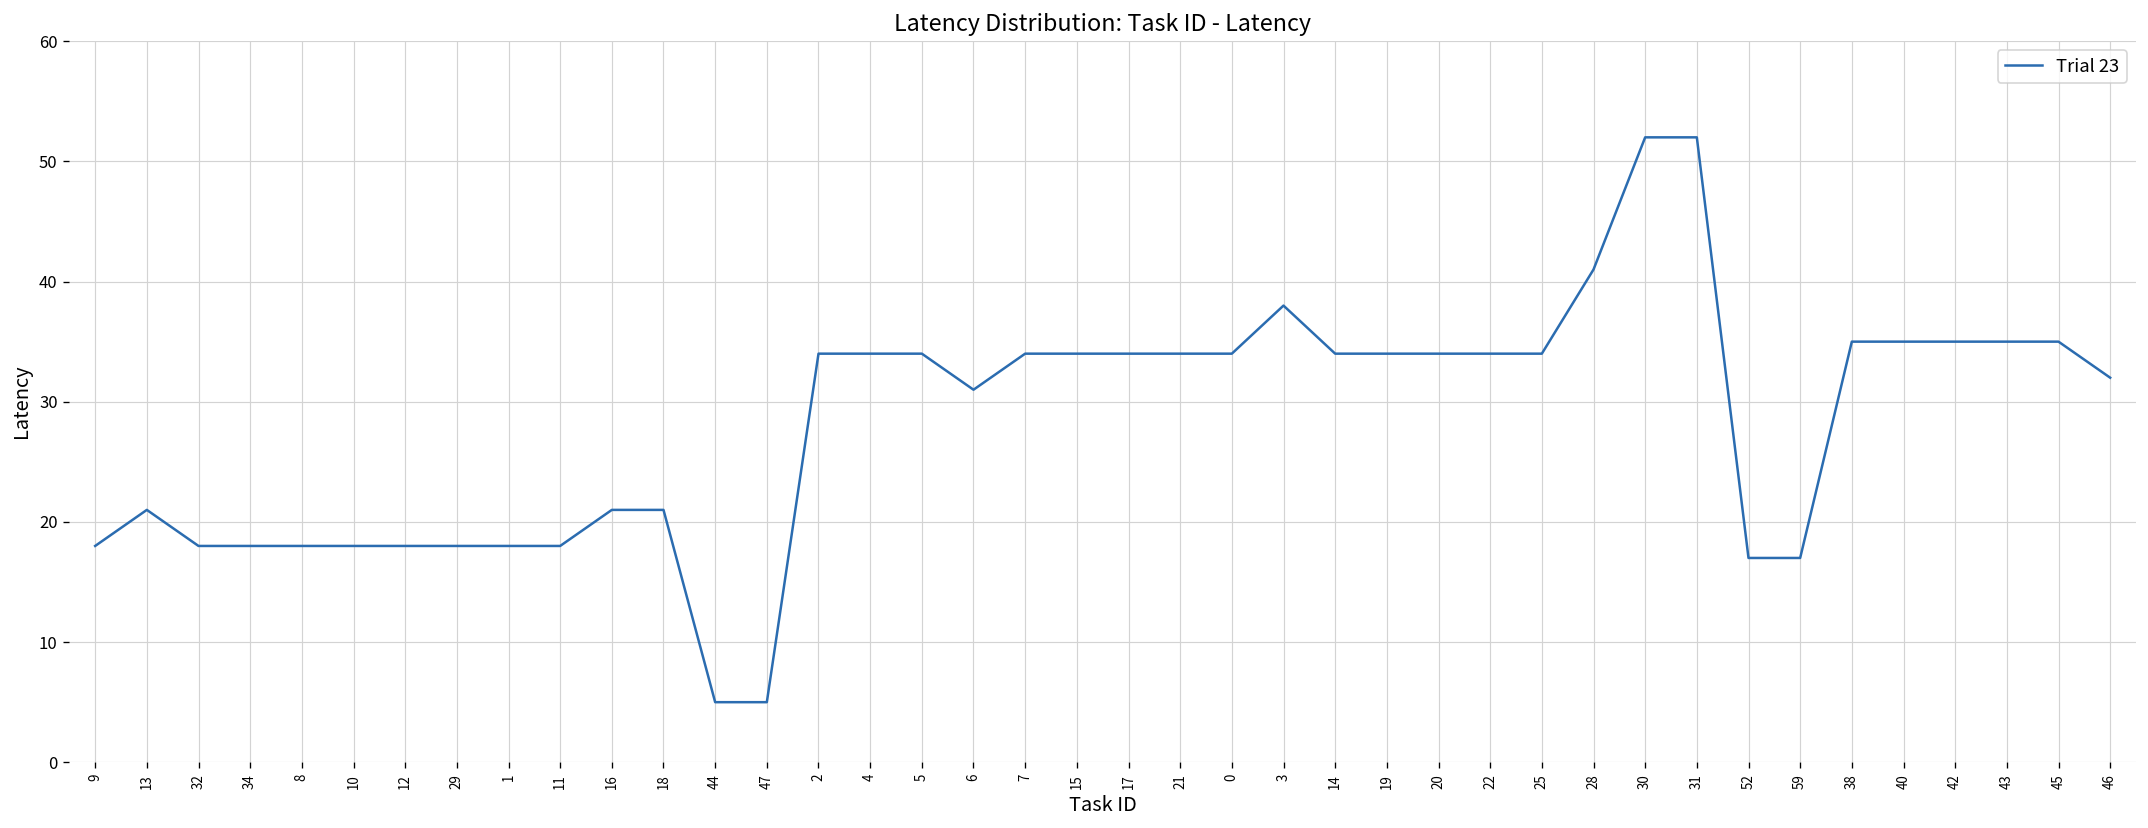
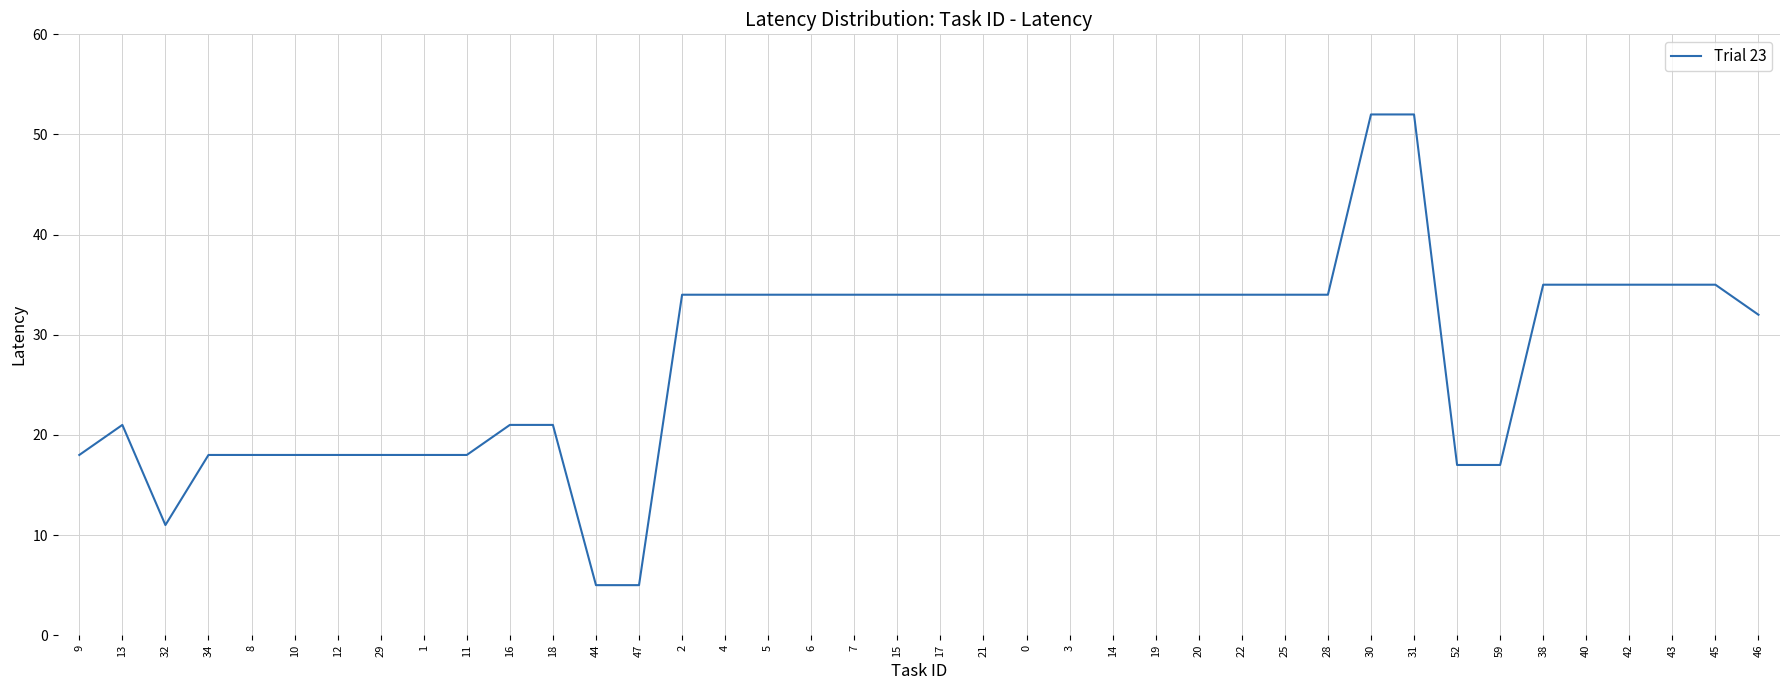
  {
    "9": 18,
    "13": 21,
-   "32": 18,
+   "32": 11,
    "34": 18,
    "8": 18,
    "10": 18,
    "12": 18,
    "29": 18,
    "1": 18,
    "11": 18,
    "16": 21,
    "18": 21,
    "44": 5,
    "47": 5,
    "2": 34,
    "4": 34,
    "5": 34,
-   "6": 31,
+   "6": 34,
    "7": 34,
    "15": 34,
    "17": 34,
    "21": 34,
    "0": 34,
-   "3": 38,
+   "3": 34,
    "14": 34,
    "19": 34,
    "20": 34,
    "22": 34,
    "25": 34,
-   "28": 41,
+   "28": 34,
    "30": 52,
    "31": 52,
    "52": 17,
    "59": 17,
    "38": 35,
    "40": 35,
    "42": 35,
    "43": 35,
    "45": 35,
    "46": 32
  }
